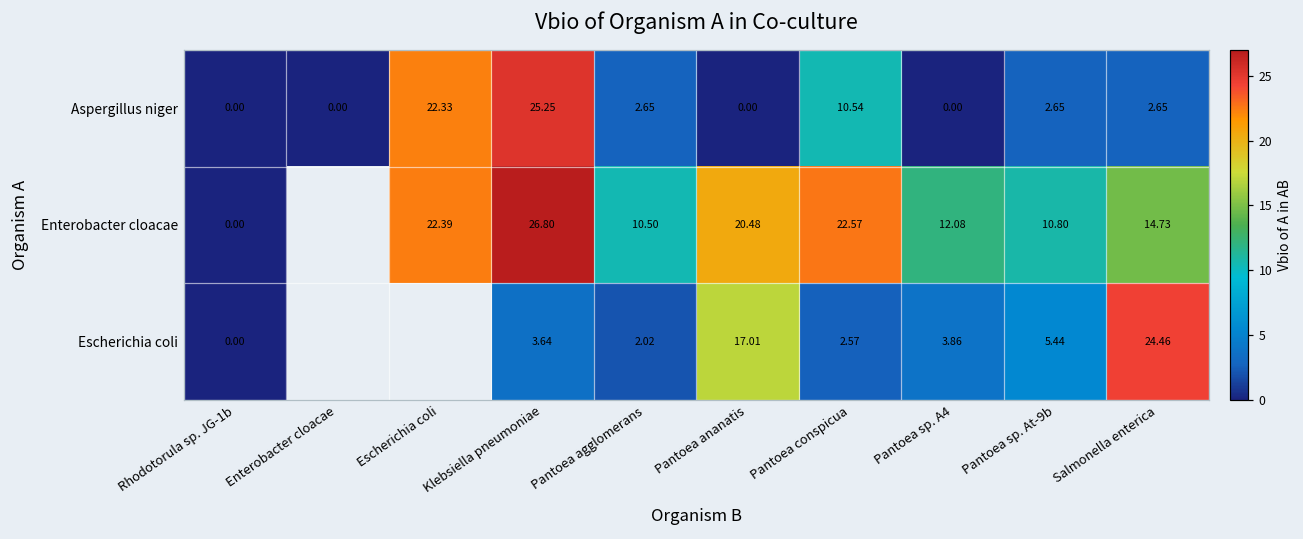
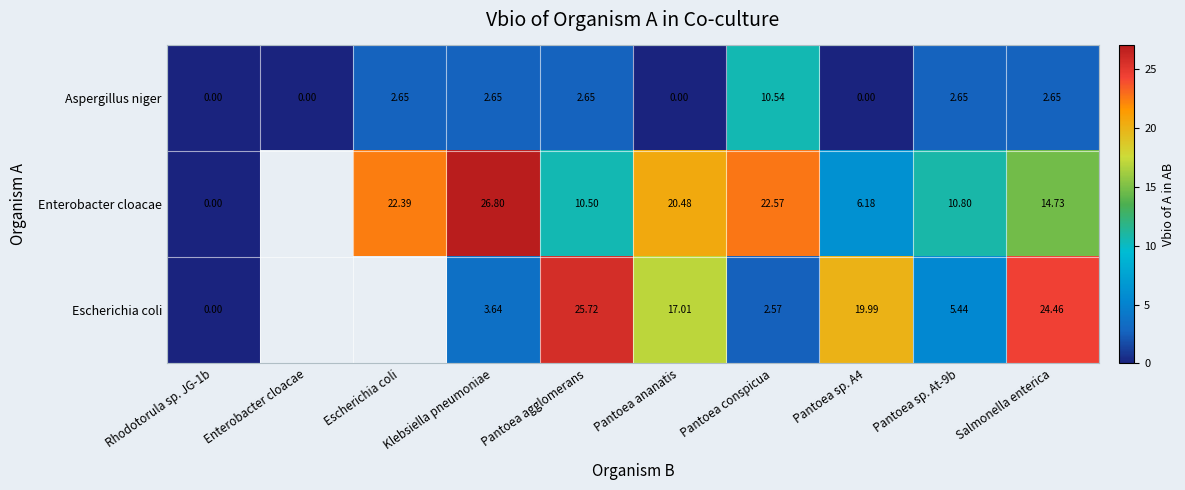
  {
    "Aspergillus niger": {
      "Rhodotorula sp. JG-1b": 0.00,
      "Enterobacter cloacae": 0.00,
-     "Escherichia coli": 22.33,
-     "Klebsiella pneumoniae": 25.25,
+     "Escherichia coli": 2.65,
+     "Klebsiella pneumoniae": 2.65,
      "Pantoea agglomerans": 2.65,
      "Pantoea ananatis": 0.00,
      "Pantoea conspicua": 10.54,
      "Pantoea sp. A4": 0.00,
      "Pantoea sp. At-9b": 2.65,
      "Salmonella enterica": 2.65
    },
    "Enterobacter cloacae": {
      "Rhodotorula sp. JG-1b": 0.00,
      "Escherichia coli": 22.39,
      "Klebsiella pneumoniae": 26.80,
      "Pantoea agglomerans": 10.50,
      "Pantoea ananatis": 20.48,
      "Pantoea conspicua": 22.57,
-     "Pantoea sp. A4": 12.08,
+     "Pantoea sp. A4": 6.18,
      "Pantoea sp. At-9b": 10.80,
      "Salmonella enterica": 14.73
    },
    "Escherichia coli": {
      "Rhodotorula sp. JG-1b": 0.00,
      "Klebsiella pneumoniae": 3.64,
-     "Pantoea agglomerans": 2.02,
+     "Pantoea agglomerans": 25.72,
      "Pantoea ananatis": 17.01,
      "Pantoea conspicua": 2.57,
-     "Pantoea sp. A4": 3.86,
+     "Pantoea sp. A4": 19.99,
      "Pantoea sp. At-9b": 5.44,
      "Salmonella enterica": 24.46
    }
  }
